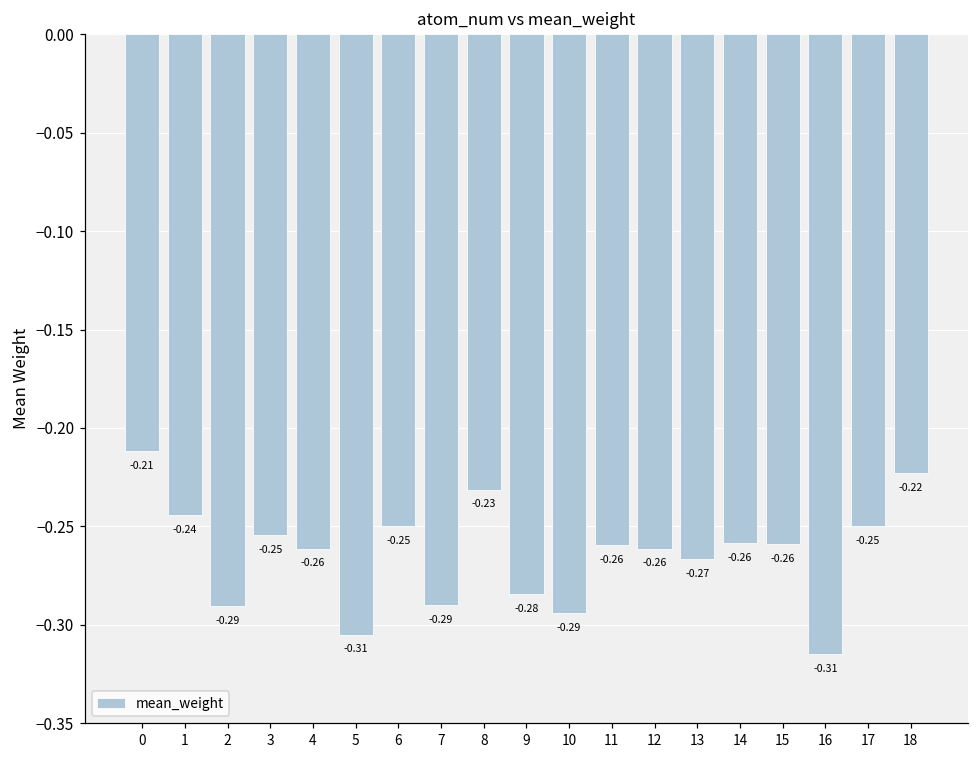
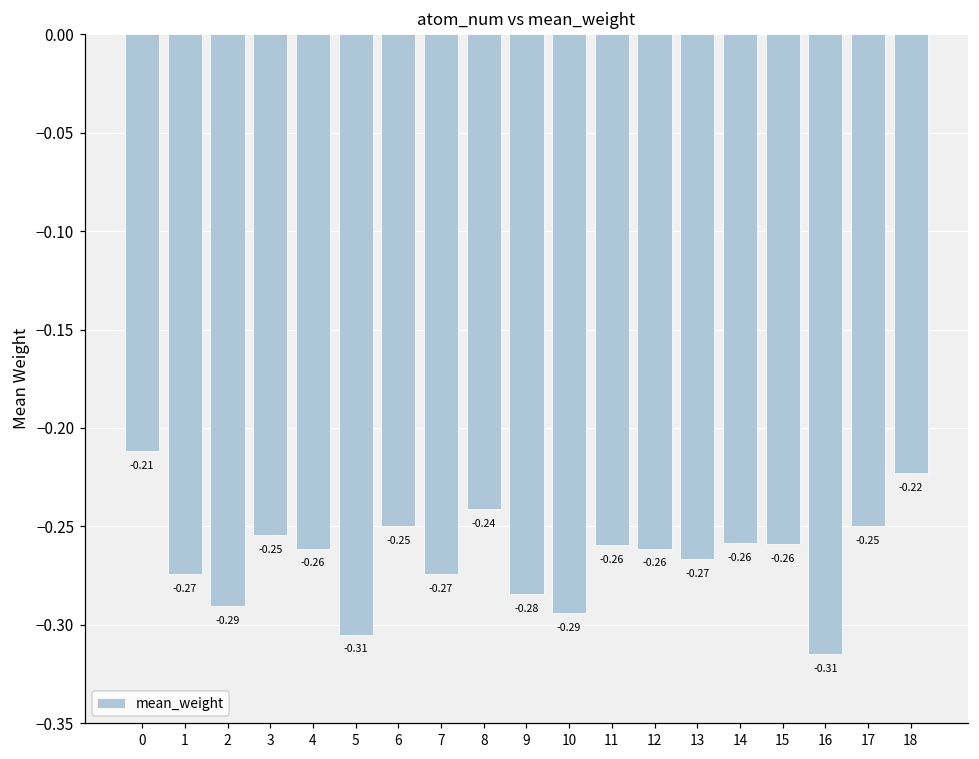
  {
    "0": -0.21,
-   "1": -0.24,
+   "1": -0.27,
    "2": -0.29,
    "3": -0.25,
    "4": -0.26,
    "5": -0.31,
    "6": -0.25,
-   "7": -0.29,
-   "8": -0.23,
+   "7": -0.27,
+   "8": -0.24,
    "9": -0.28,
    "10": -0.29,
    "11": -0.26,
    "12": -0.26,
    "13": -0.27,
    "14": -0.26,
    "15": -0.26,
    "16": -0.31,
    "17": -0.25,
    "18": -0.22
  }
